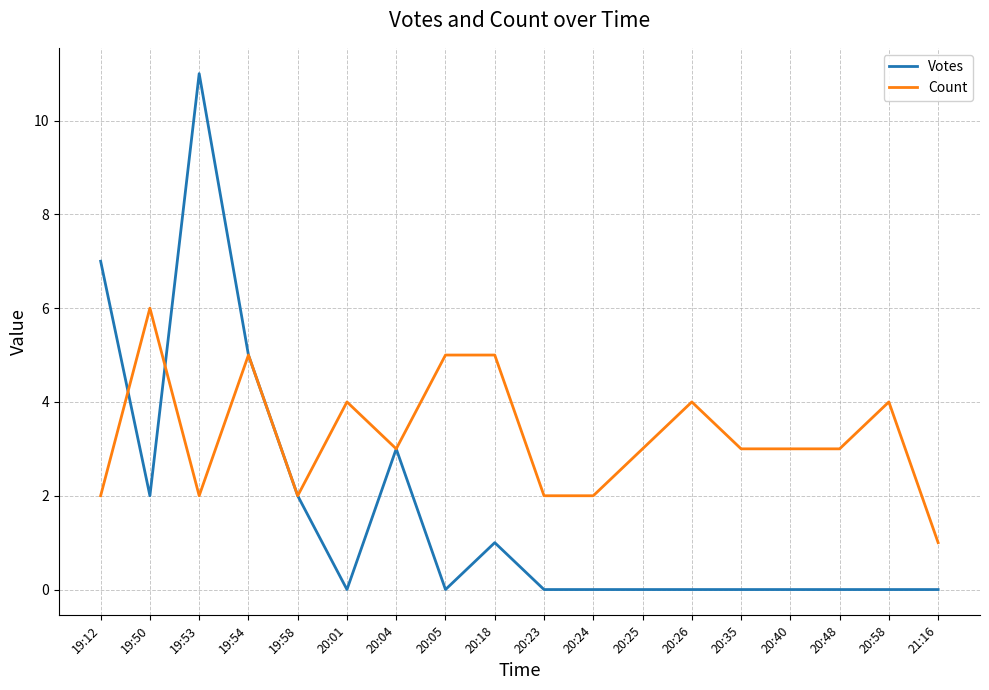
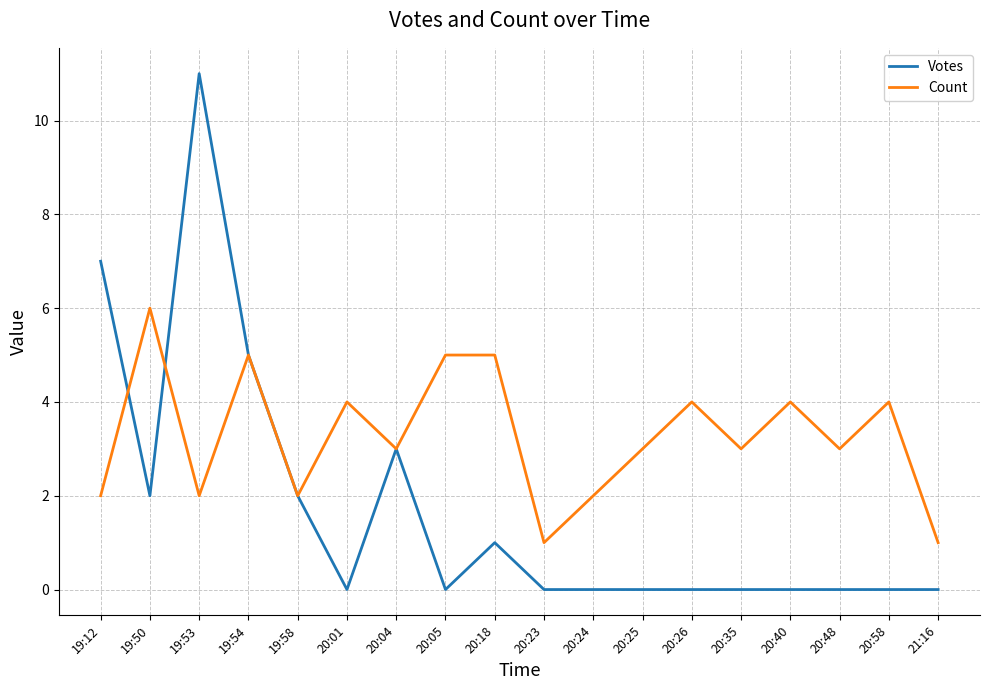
  {
    "Votes": {
      "19:12": 7,
      "19:50": 2,
      "19:53": 11,
      "20:01": 0,
      "20:05": 0,
      "20:18": 1,
      "20:23": 0,
      "20:24": 0,
      "20:25": 0,
      "20:26": 0,
      "20:35": 0,
      "20:40": 0,
      "20:48": 0,
      "20:58": 0,
      "21:16": 0
    },
    "Count": {
      "19:12": 2,
      "19:50": 6,
      "19:53": 2,
      "20:01": 4,
      "20:05": 5,
      "20:18": 5,
-     "20:23": 2,
+     "20:23": 1,
      "20:24": 2,
      "20:25": 3,
      "20:26": 4,
      "20:35": 3,
-     "20:40": 3,
+     "20:40": 4,
      "20:48": 3,
      "20:58": 4,
      "21:16": 1
    }
  }
